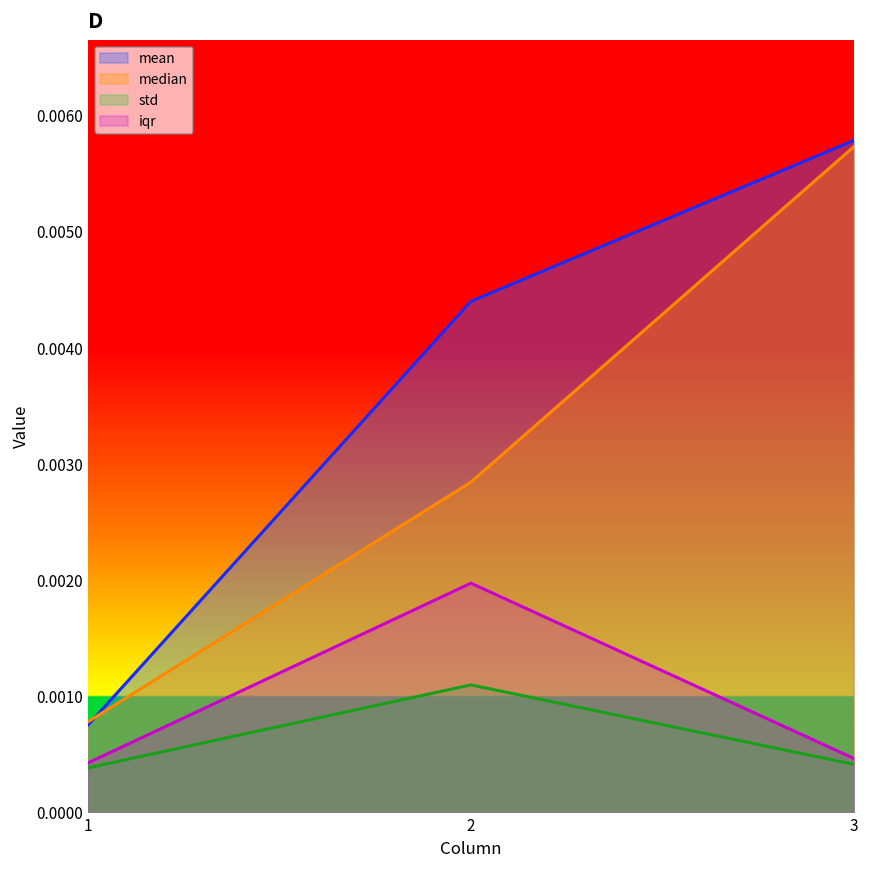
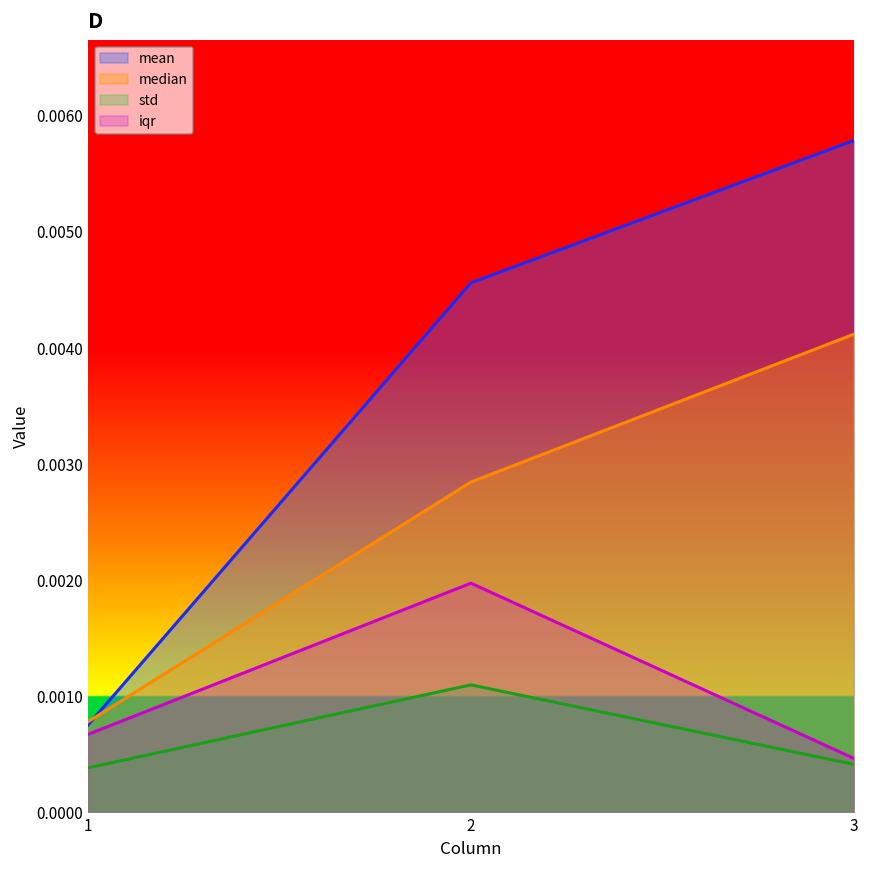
  {
    "mean": {
      "1": 0.00075,
-     "2": 0.00440,
+     "2": 0.00456,
      "3": 0.00579
    },
    "median": {
      "1": 0.00078,
      "2": 0.00285,
-     "3": 0.00573
+     "3": 0.00412
    },
    "std": {
      "1": 0.00038,
      "2": 0.00110,
      "3": 0.00041
    },
    "iqr": {
-     "1": 0.00043,
+     "1": 0.00067,
      "2": 0.00197,
      "3": 0.00047
    }
  }
